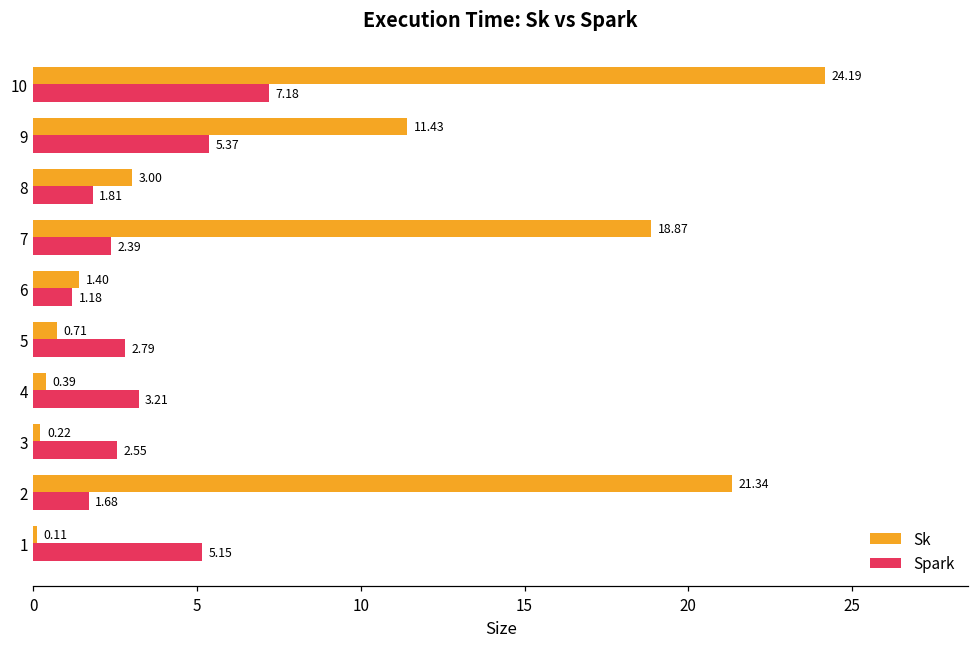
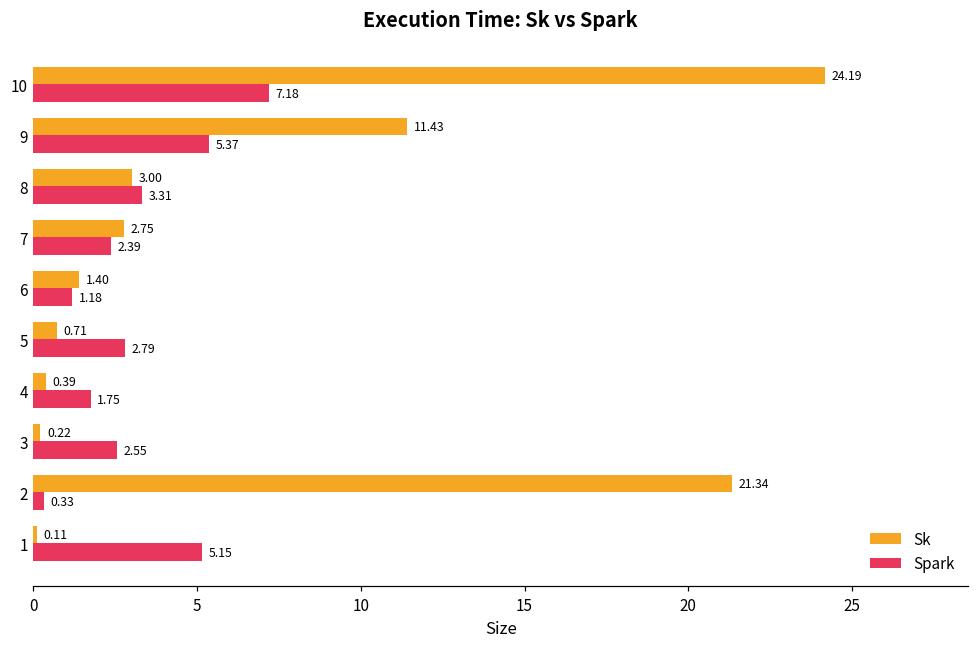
  {
    "Sk": {
      "10": 24.19,
      "9": 11.43,
      "8": 3.00,
-     "7": 18.87,
+     "7": 2.75,
      "6": 1.40,
      "5": 0.71,
      "4": 0.39,
      "3": 0.22,
      "2": 21.34,
      "1": 0.11
    },
    "Spark": {
      "10": 7.18,
      "9": 5.37,
-     "8": 1.81,
+     "8": 3.31,
      "7": 2.39,
      "6": 1.18,
      "5": 2.79,
-     "4": 3.21,
+     "4": 1.75,
      "3": 2.55,
-     "2": 1.68,
+     "2": 0.33,
      "1": 5.15
    }
  }
